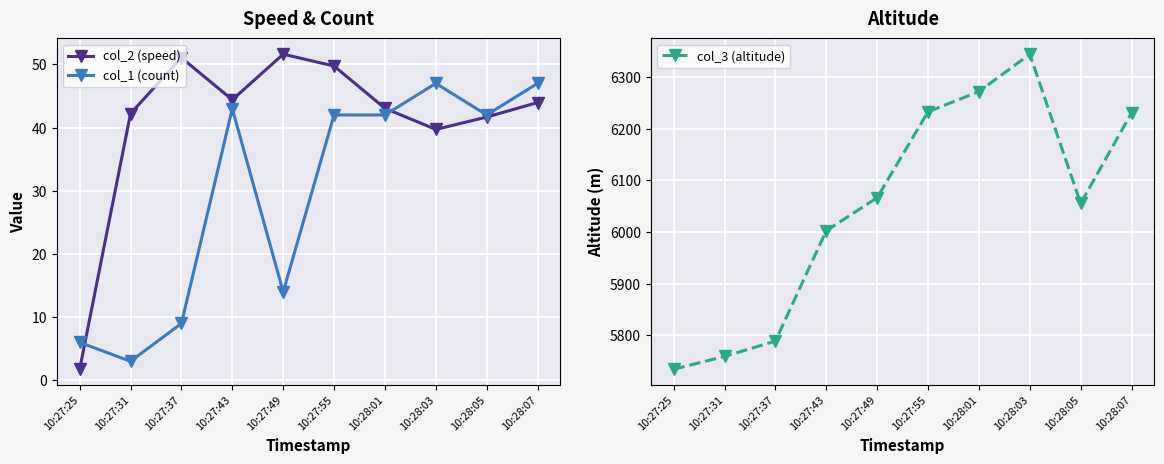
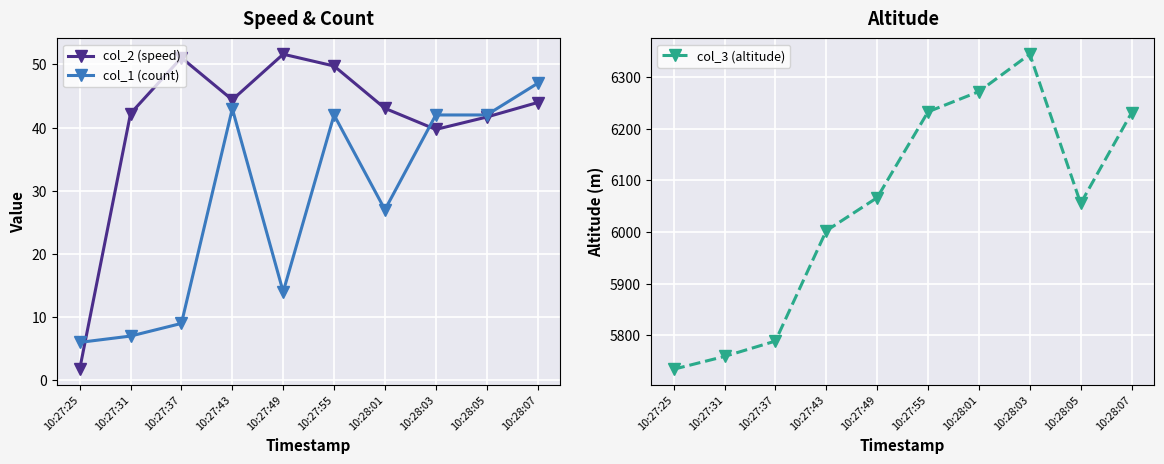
  {
    "Speed & Count": {
      "col_2 (speed)": {
        "10:27:25": 2,
        "10:27:31": 42,
        "10:27:43": 44,
        "10:27:49": 52,
        "10:27:55": 50,
        "10:28:01": 43,
        "10:28:03": 40,
        "10:28:07": 44
      },
      "col_1 (count)": {
        "10:27:25": 6,
-       "10:27:31": 3,
+       "10:27:31": 7,
        "10:27:37": 9,
        "10:27:43": 43,
        "10:27:49": 14,
        "10:27:55": 42,
-       "10:28:01": 42,
-       "10:28:03": 47,
+       "10:28:01": 27,
+       "10:28:03": 42,
        "10:28:07": 47
      }
    },
    "Altitude": {
      "10:27:25": 5730,
      "10:27:31": 5760,
      "10:27:37": 5790,
      "10:27:43": 6000,
      "10:27:49": 6070,
      "10:27:55": 6230,
      "10:28:01": 6270,
      "10:28:03": 6340,
      "10:28:05": 6060,
      "10:28:07": 6230
    }
  }
